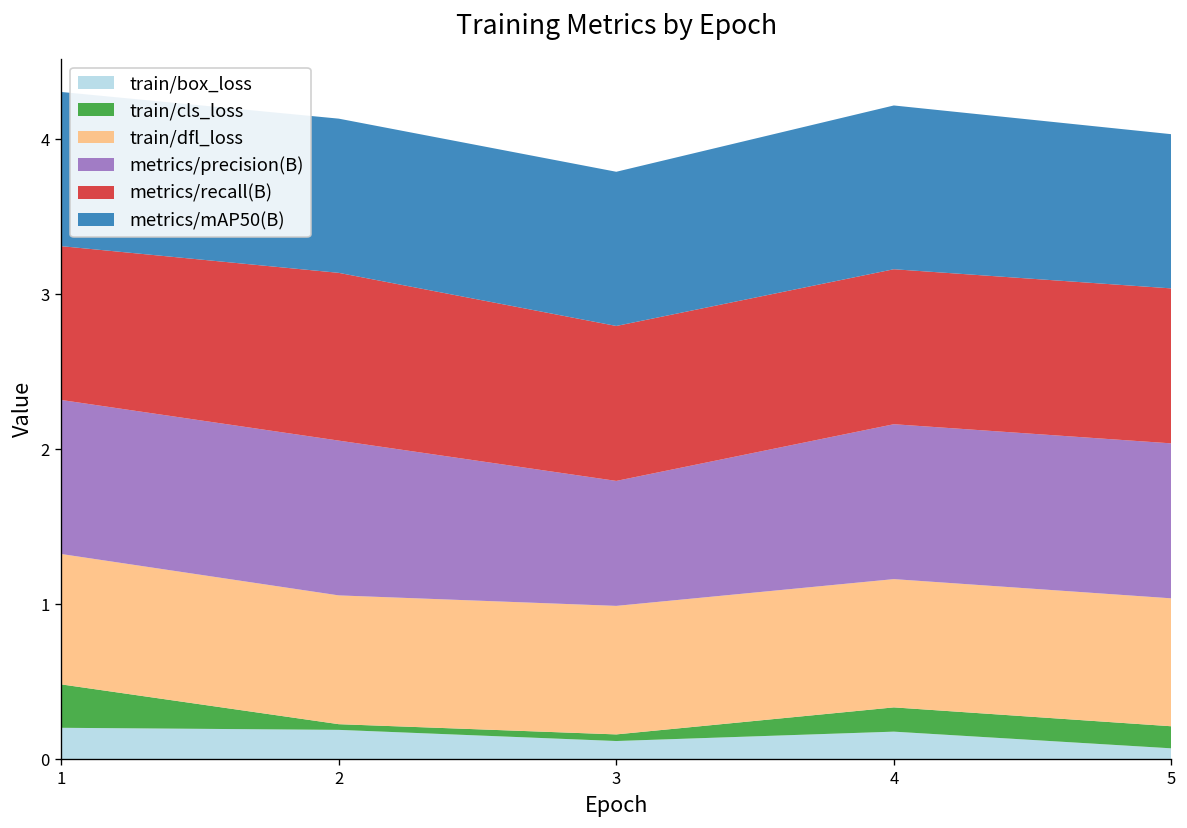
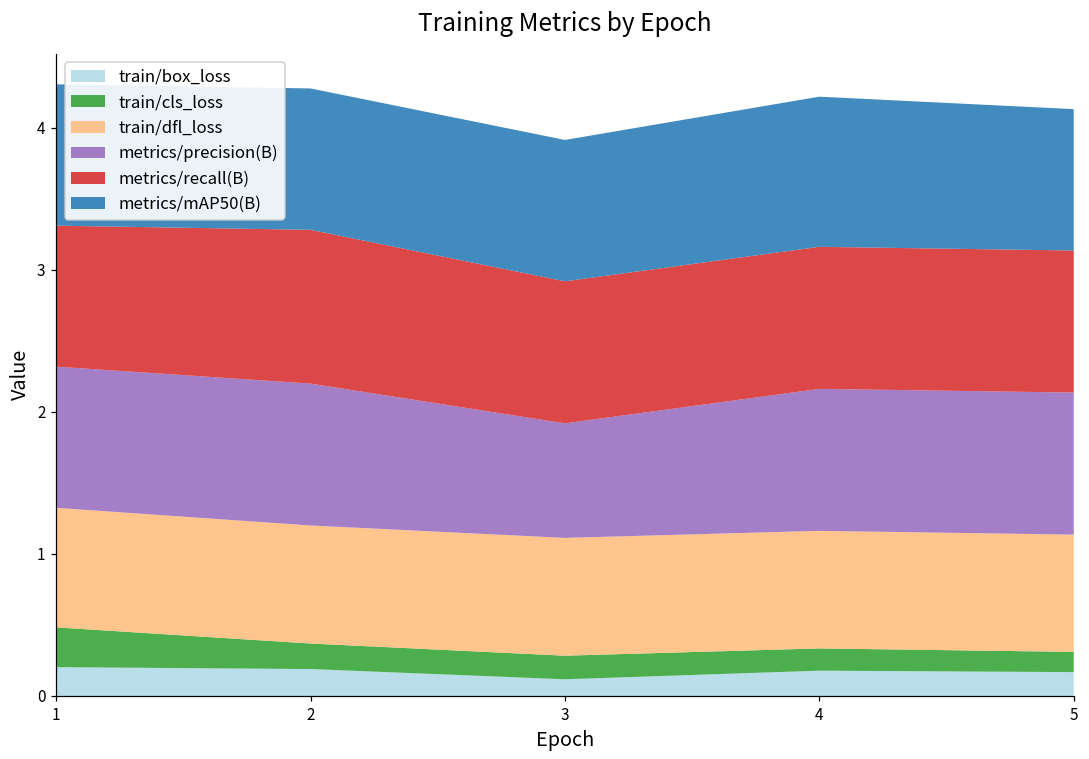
  {
    "train/box_loss": {
      "1": 0.20,
      "2": 0.19,
      "3": 0.12,
      "4": 0.18,
-     "5": 0.07
+     "5": 0.17
    },
    "train/cls_loss": {
      "1": 0.28,
-     "2": 0.04,
-     "3": 0.04,
+     "2": 0.18,
+     "3": 0.17,
      "4": 0.16,
      "5": 0.14
    },
    "train/dfl_loss": {
      "1": 0.84,
      "2": 0.83,
      "3": 0.83,
      "4": 0.83,
      "5": 0.83
    },
    "metrics/precision(B)": {
      "1": 0.99,
      "2": 1.00,
      "3": 0.81,
      "4": 1.00,
      "5": 1.00
    },
    "metrics/recall(B)": {
      "1": 0.99,
      "2": 1.08,
      "3": 1.00,
      "4": 1.00,
      "5": 1.00
    },
    "metrics/mAP50(B)": {
      "1": 0.99,
      "2": 0.99,
      "3": 0.99,
      "4": 1.06,
      "5": 1.00
    }
  }
